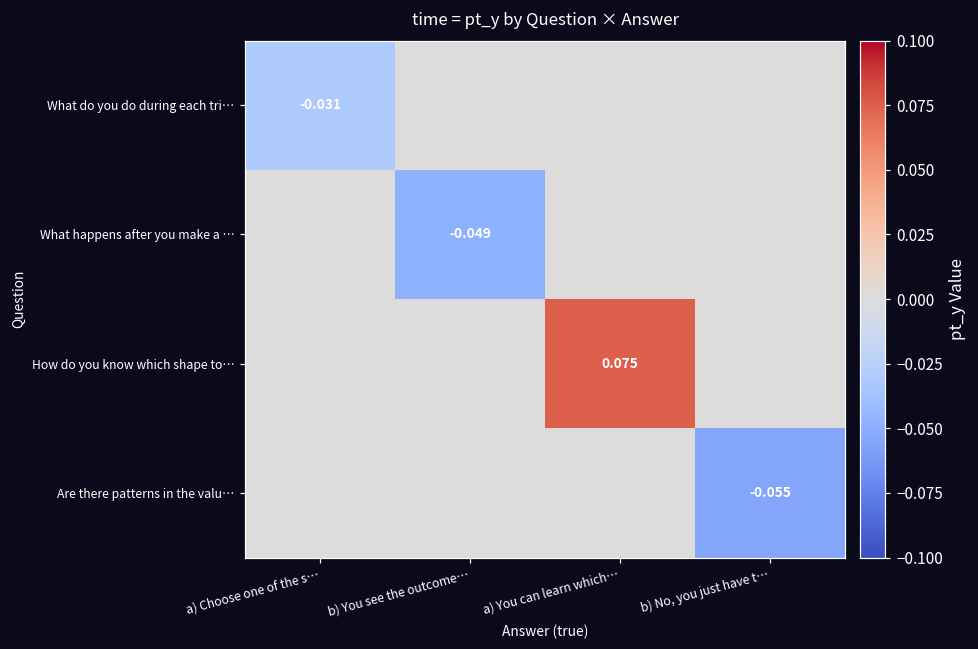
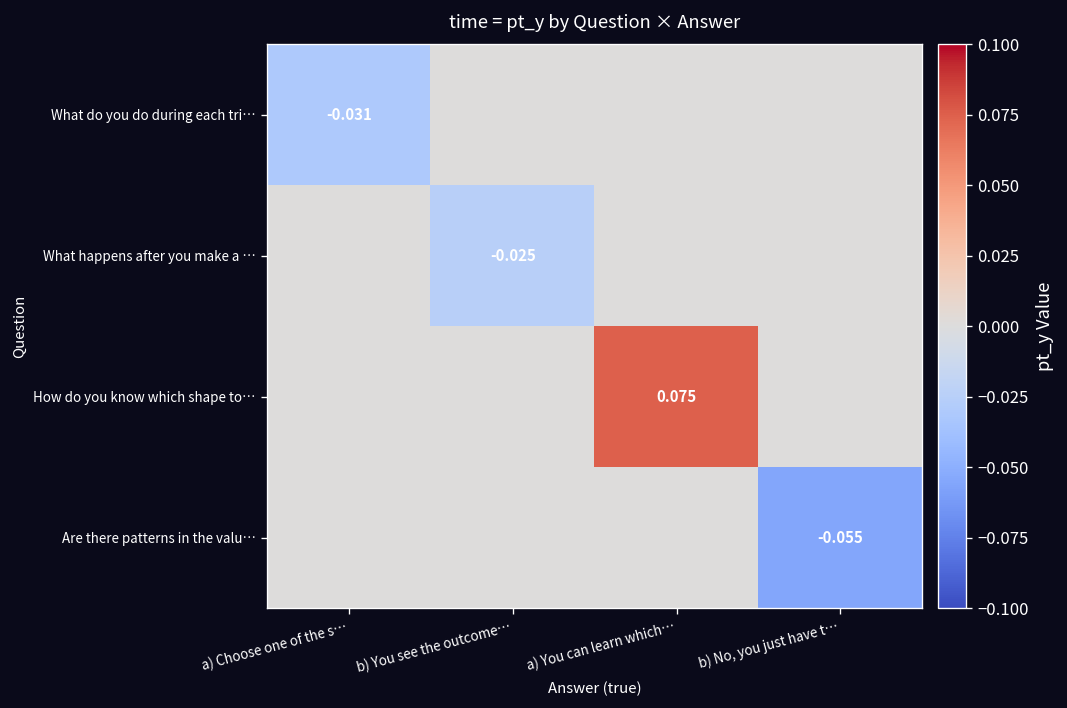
  {
    "What do you do during each tri…": {
      "a) Choose one of the s…": -0.031
    },
    "What happens after you make a …": {
-     "b) You see the outcome…": -0.049
+     "b) You see the outcome…": -0.025
    },
    "How do you know which shape to…": {
      "a) You can learn which…": 0.075
    },
    "Are there patterns in the valu…": {
      "b) No, you just have t…": -0.055
    }
  }
